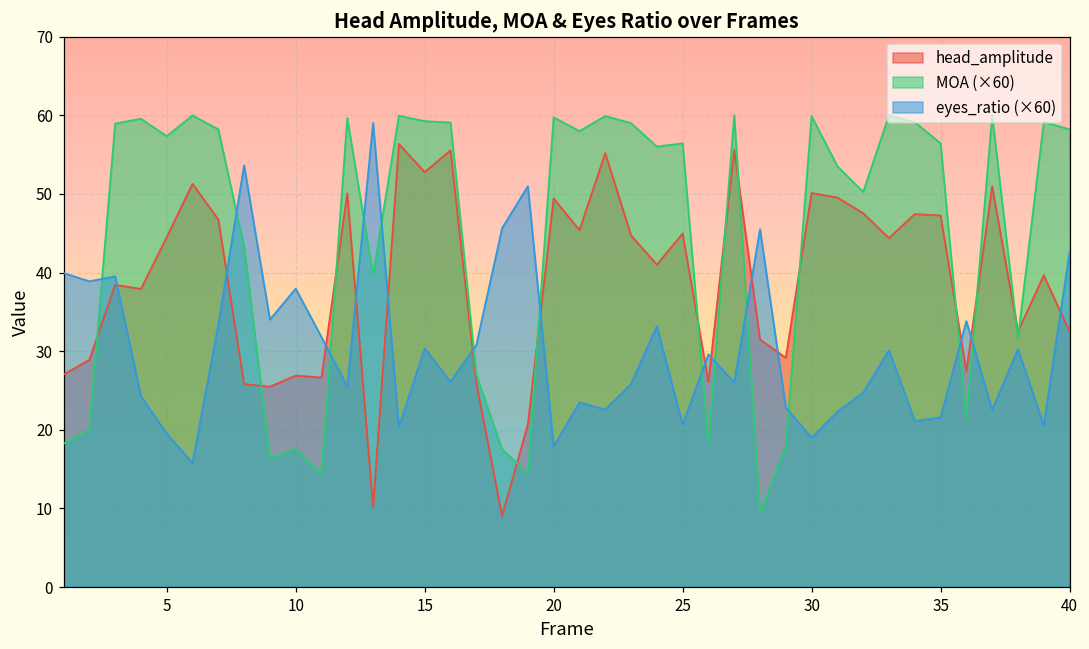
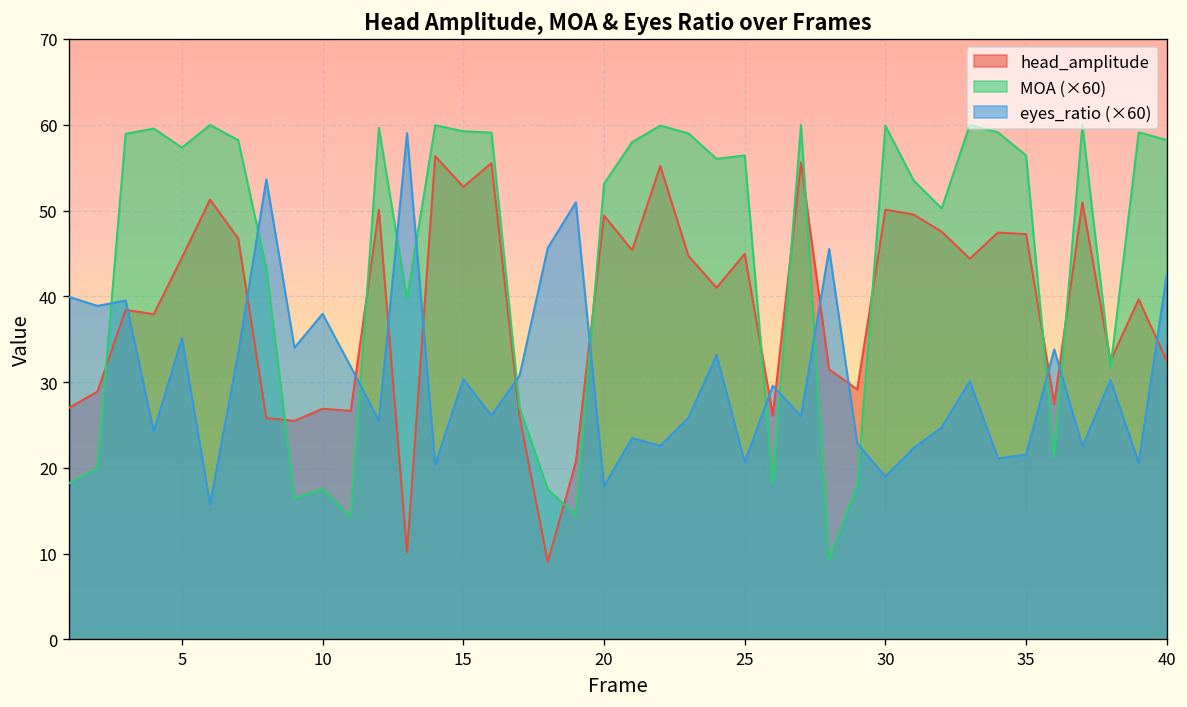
  {
    "head_amplitude": {
      "5": 45,
      "10": 27,
      "15": 53,
      "20": 49,
      "25": 45,
      "30": 50,
      "35": 47,
      "40": 32
    },
    "MOA (×60)": {
      "5": 57,
      "10": 18,
      "15": 59,
-     "20": 60,
+     "20": 53,
      "25": 56,
      "30": 60,
      "35": 56,
      "40": 58
    },
    "eyes_ratio (×60)": {
-     "5": 20,
+     "5": 35,
      "10": 38,
      "15": 30,
      "20": 18,
      "25": 21,
      "30": 19,
      "35": 22,
      "40": 43
    }
  }
